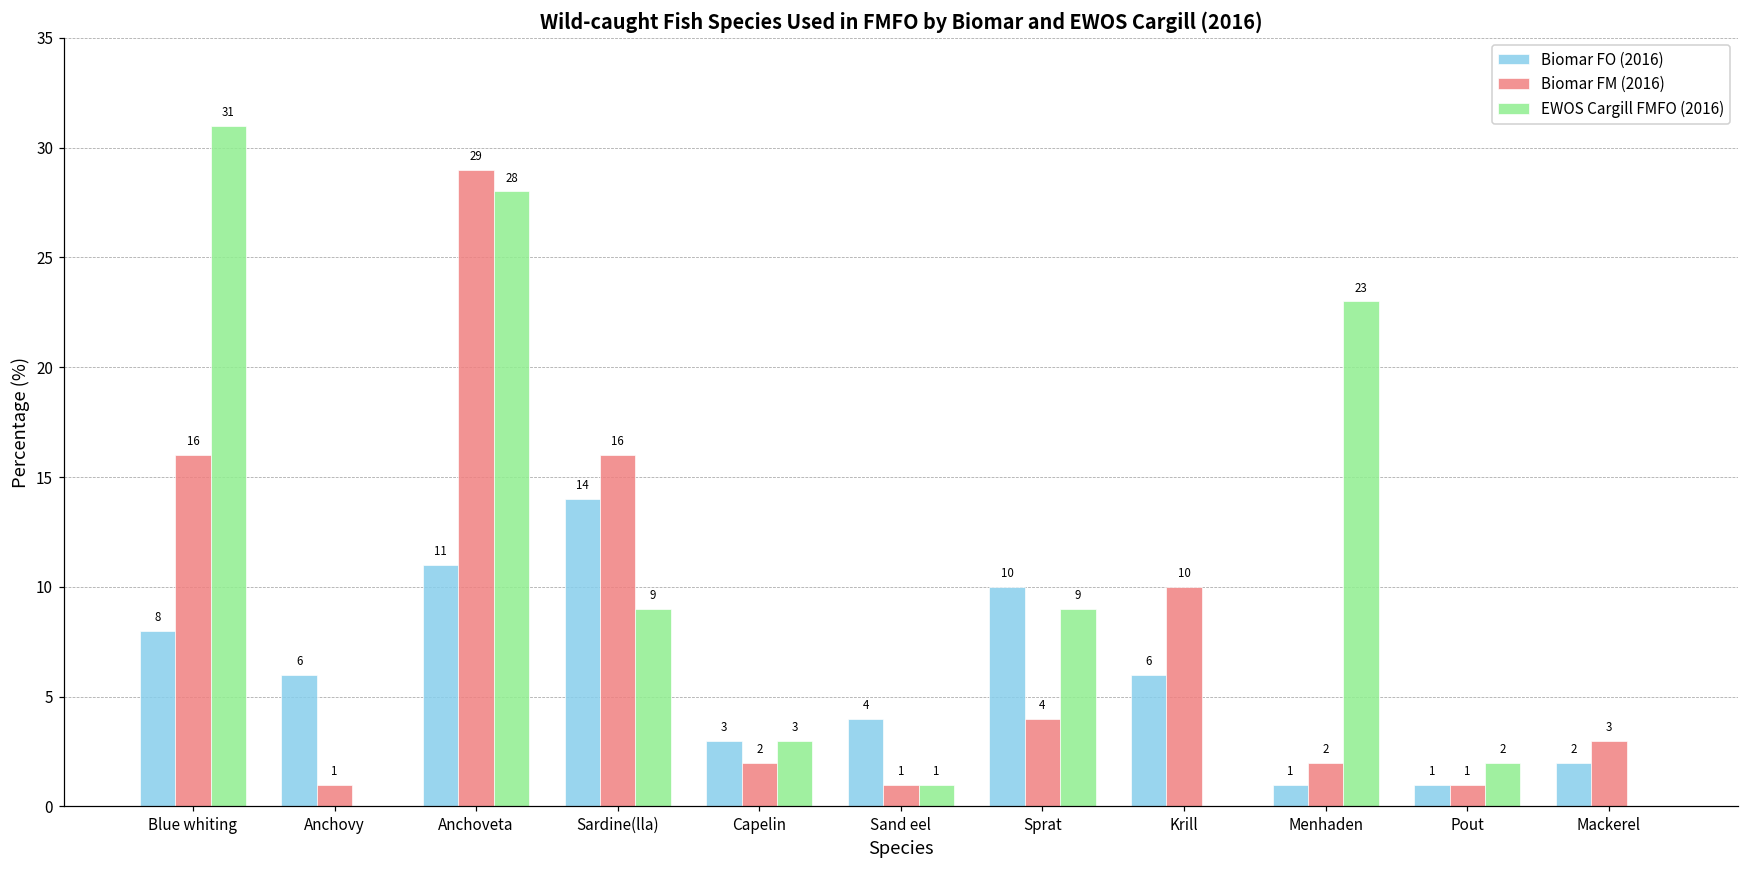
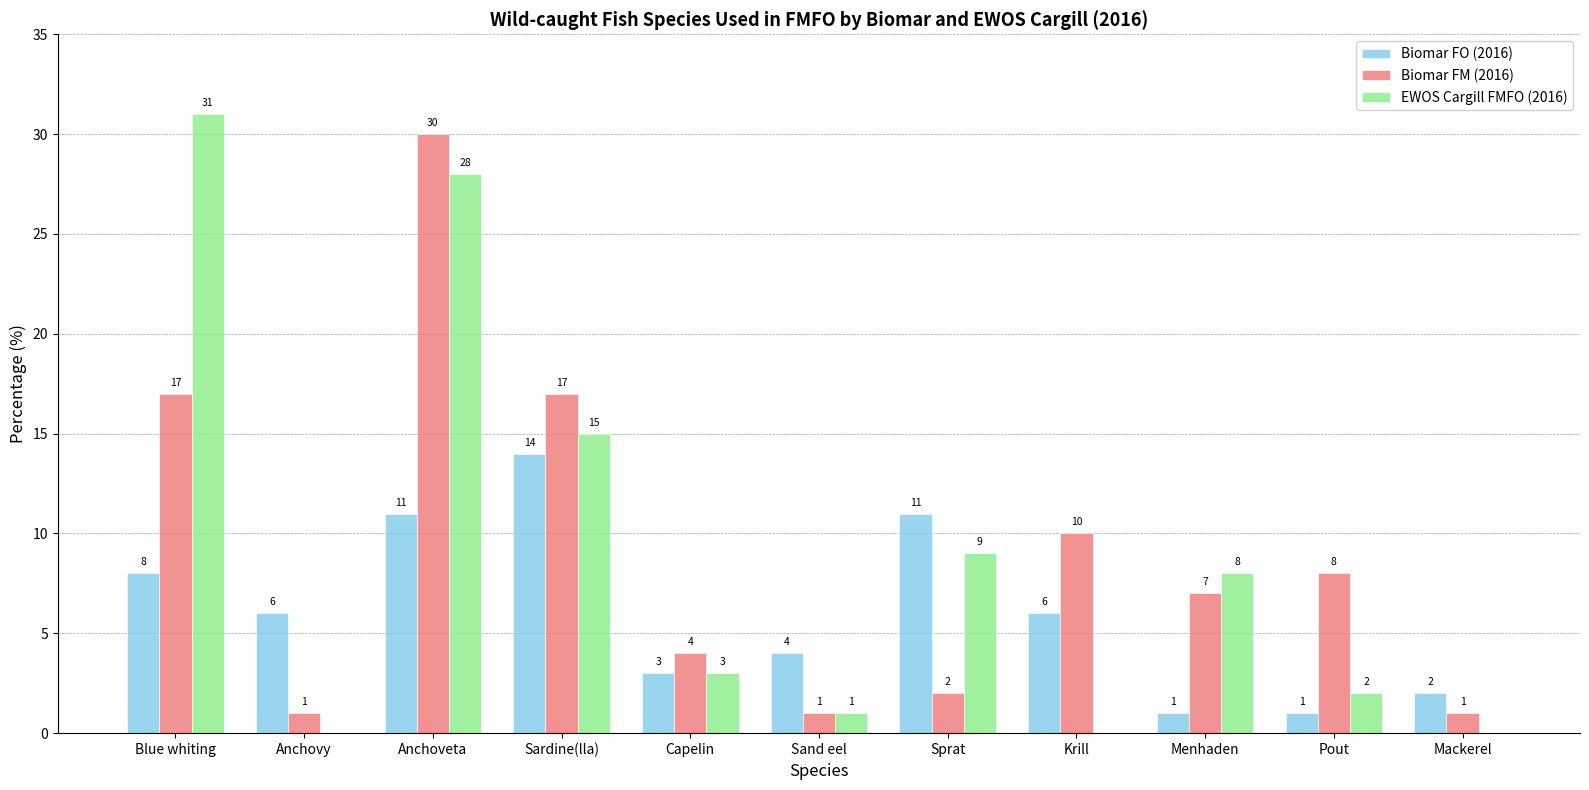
  {
    "Biomar FO (2016)": {
      "Blue whiting": 8,
      "Anchovy": 6,
      "Anchoveta": 11,
      "Sardine(lla)": 14,
      "Capelin": 3,
      "Sand eel": 4,
-     "Sprat": 10,
+     "Sprat": 11,
      "Krill": 6,
      "Menhaden": 1,
      "Pout": 1,
      "Mackerel": 2
    },
    "Biomar FM (2016)": {
-     "Blue whiting": 16,
+     "Blue whiting": 17,
      "Anchovy": 1,
-     "Anchoveta": 29,
-     "Sardine(lla)": 16,
-     "Capelin": 2,
+     "Anchoveta": 30,
+     "Sardine(lla)": 17,
+     "Capelin": 4,
      "Sand eel": 1,
-     "Sprat": 4,
+     "Sprat": 2,
      "Krill": 10,
-     "Menhaden": 2,
-     "Pout": 1,
-     "Mackerel": 3
+     "Menhaden": 7,
+     "Pout": 8,
+     "Mackerel": 1
    },
    "EWOS Cargill FMFO (2016)": {
      "Blue whiting": 31,
      "Anchoveta": 28,
-     "Sardine(lla)": 9,
+     "Sardine(lla)": 15,
      "Capelin": 3,
      "Sand eel": 1,
      "Sprat": 9,
-     "Menhaden": 23,
+     "Menhaden": 8,
      "Pout": 2
    }
  }
